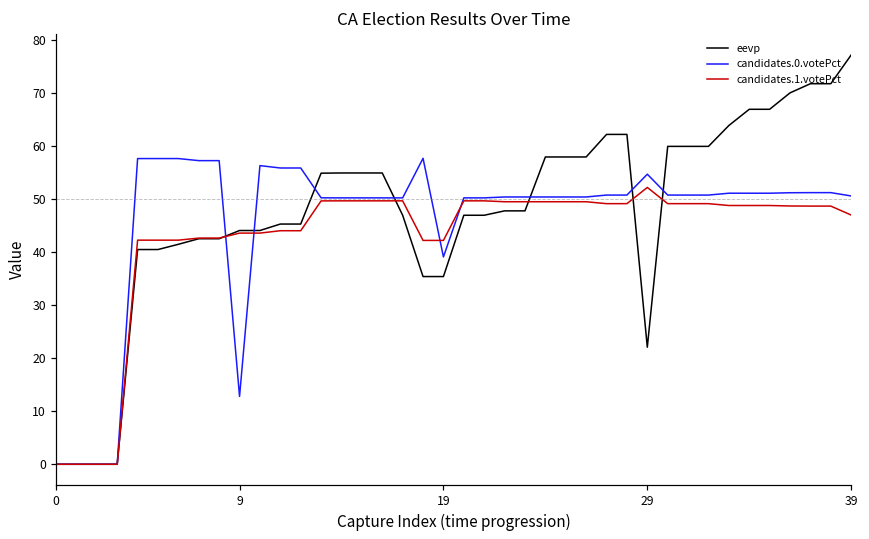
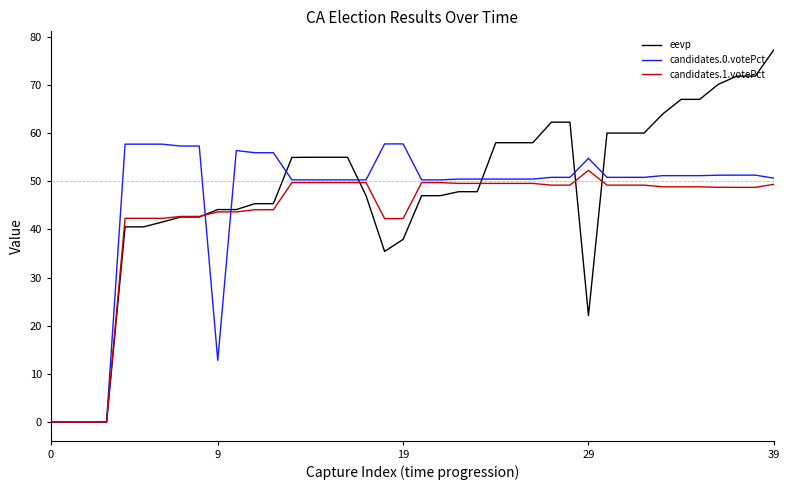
  {
    "eevp": {
-     "19": 35,
+     "19": 38,
      "29": 22,
      "39": 77
    },
    "candidates.0.votePct": {
      "9": 13,
-     "19": 39,
+     "19": 58,
      "29": 55,
      "39": 51
    },
    "candidates.1.votePct": {
      "19": 42,
      "29": 52,
-     "39": 47
+     "39": 49
    }
  }
